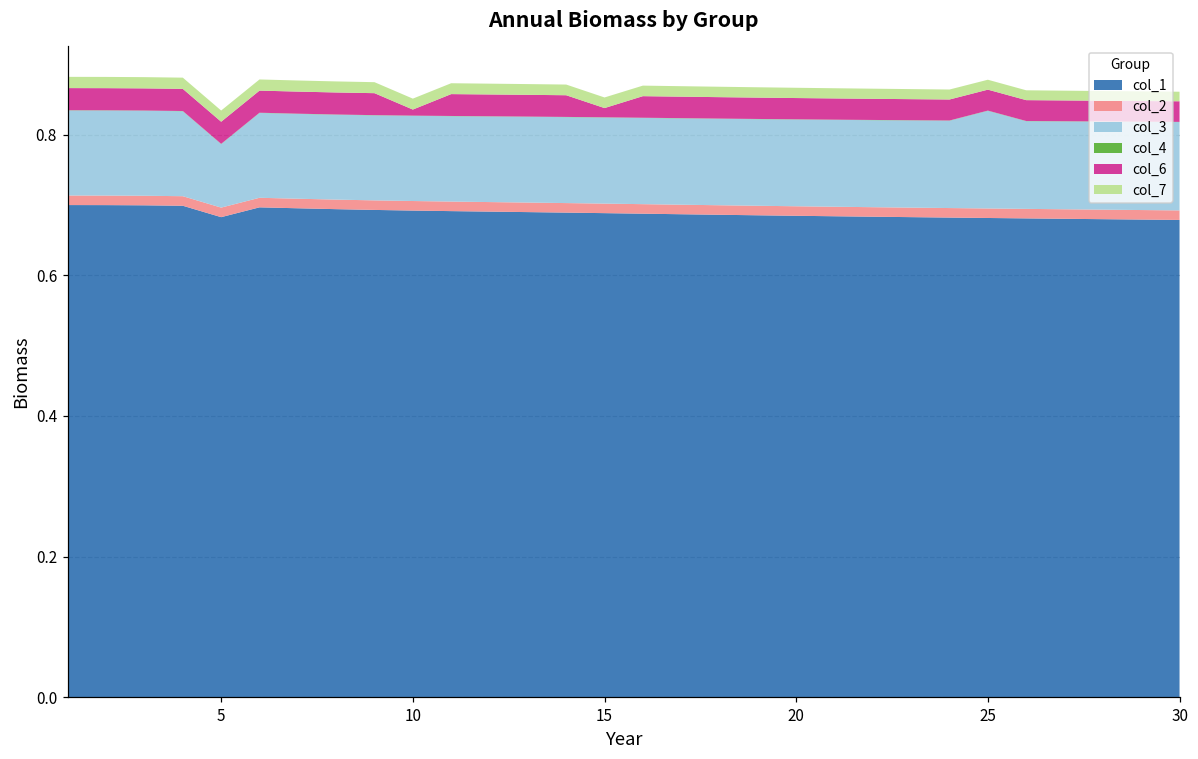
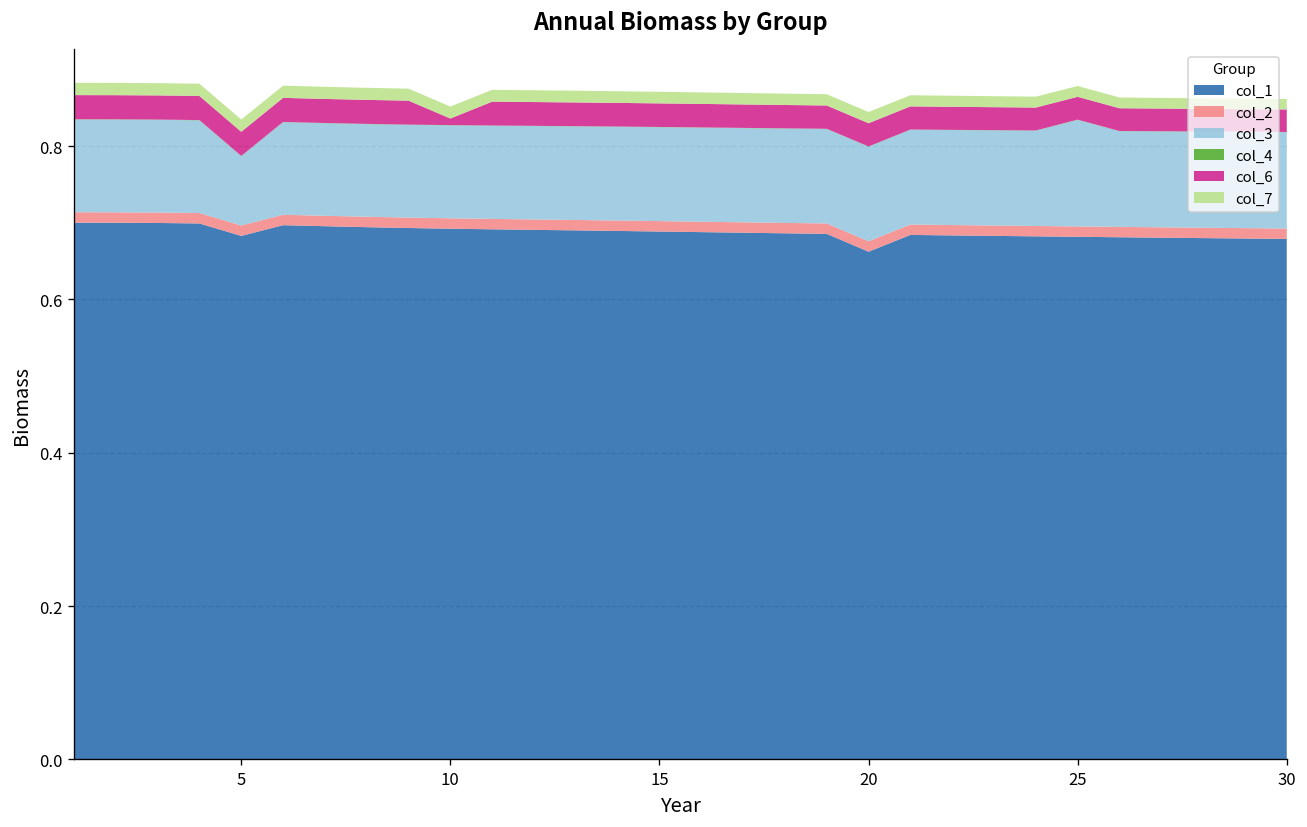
  {
    "col_1": {
      "5": 0.68,
      "10": 0.69,
      "15": 0.69,
-     "20": 0.68,
+     "20": 0.66,
      "25": 0.68,
      "30": 0.68
    },
    "col_2": {
      "5": 0.01,
      "10": 0.01,
      "15": 0.01,
      "20": 0.01,
      "25": 0.01,
      "30": 0.01
    },
    "col_6": {
      "5": 0.03,
      "10": 0.01,
-     "15": 0.01,
+     "15": 0.03,
      "20": 0.03,
      "25": 0.03,
      "30": 0.03
    },
    "col_7": {
      "5": 0.02,
      "10": 0.02,
      "15": 0.02,
      "20": 0.01,
      "25": 0.01,
      "30": 0.01
    }
  }
